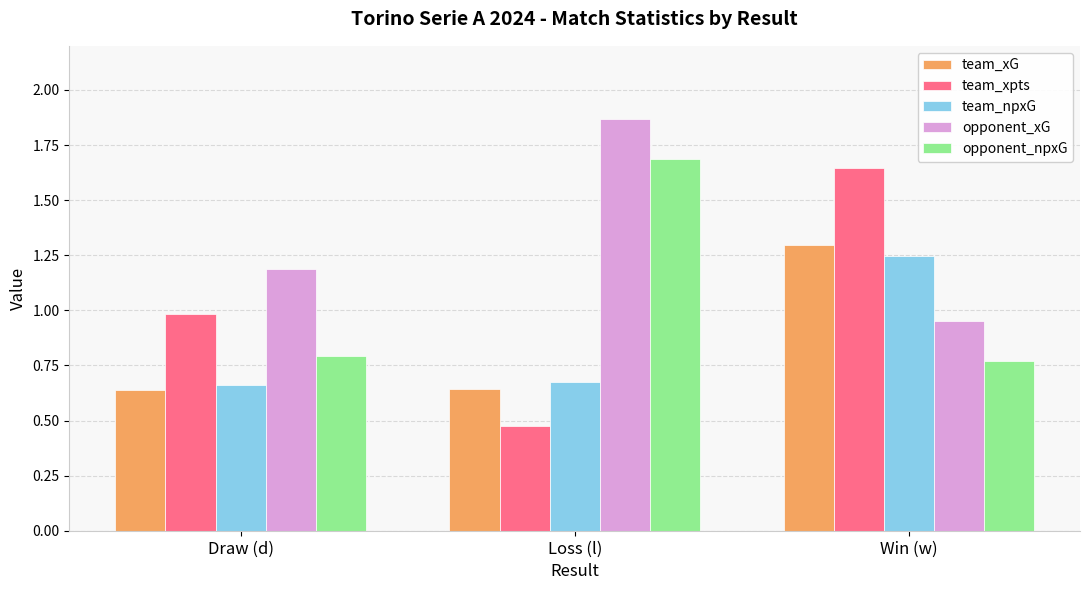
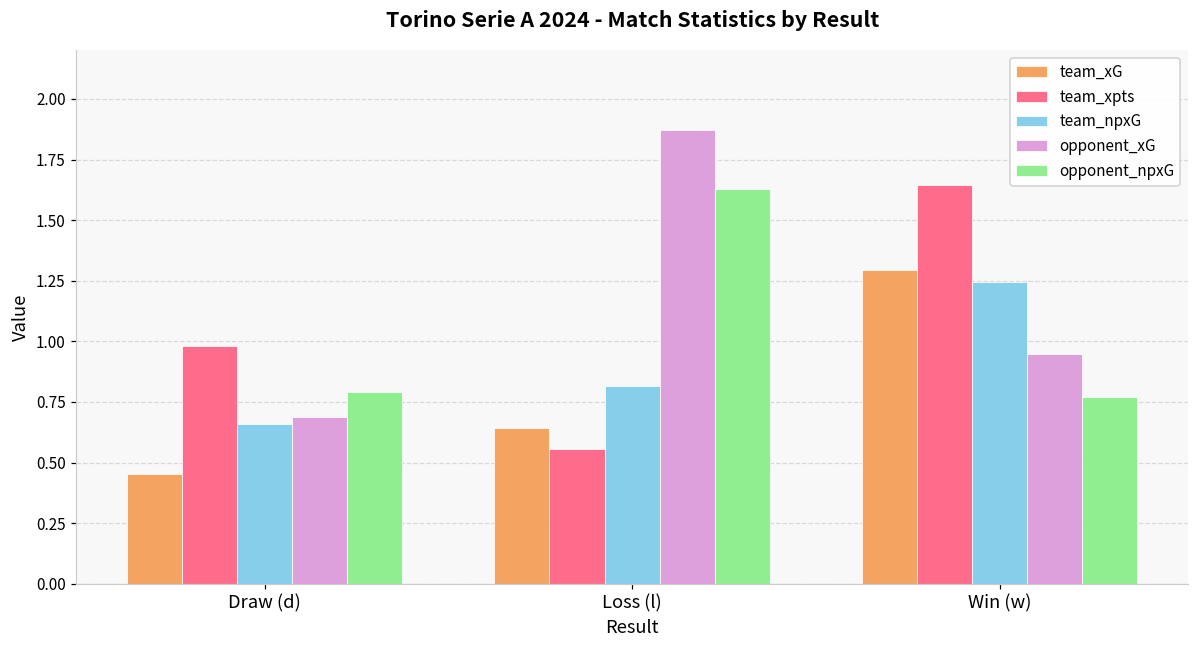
  {
    "team_xG": {
-     "Draw (d)": 0.64,
+     "Draw (d)": 0.45,
      "Loss (l)": 0.64,
      "Win (w)": 1.29
    },
    "team_xpts": {
      "Draw (d)": 0.98,
-     "Loss (l)": 0.48,
+     "Loss (l)": 0.56,
      "Win (w)": 1.65
    },
    "team_npxG": {
      "Draw (d)": 0.66,
-     "Loss (l)": 0.68,
+     "Loss (l)": 0.82,
      "Win (w)": 1.25
    },
    "opponent_xG": {
-     "Draw (d)": 1.19,
+     "Draw (d)": 0.69,
      "Loss (l)": 1.87,
      "Win (w)": 0.95
    },
    "opponent_npxG": {
      "Draw (d)": 0.79,
-     "Loss (l)": 1.69,
+     "Loss (l)": 1.63,
      "Win (w)": 0.77
    }
  }
